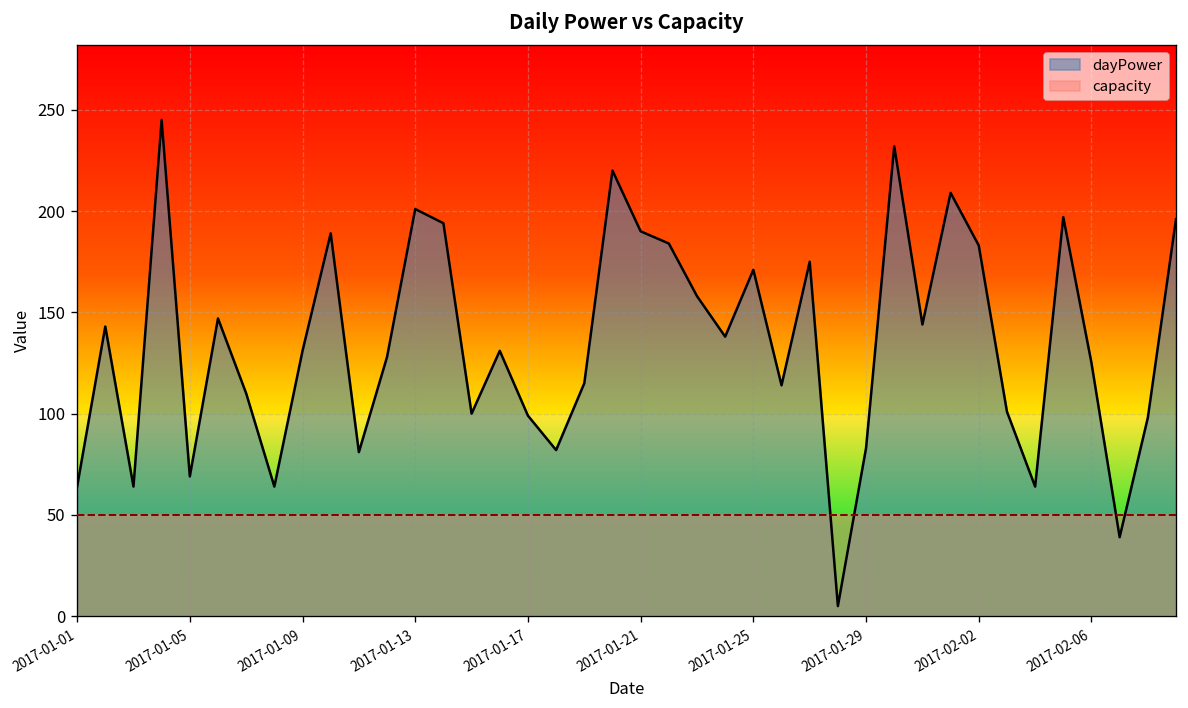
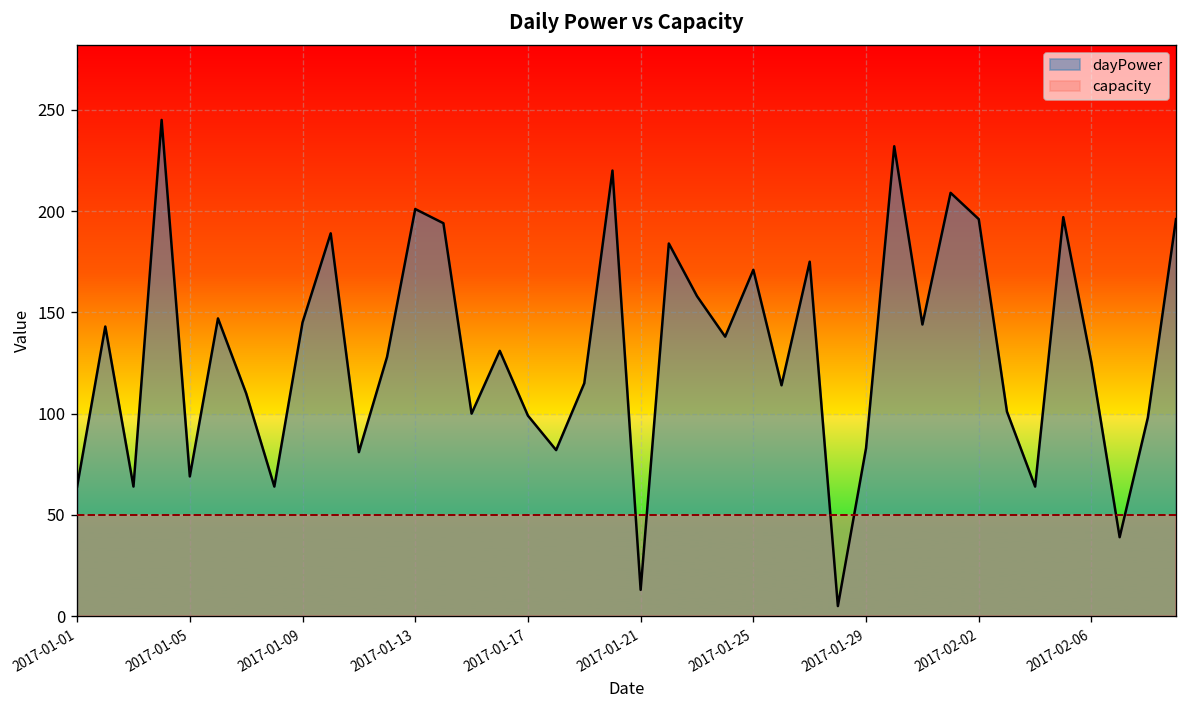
  {
    "dayPower": {
      "2017-01-01": 64,
      "2017-01-05": 69,
-     "2017-01-09": 131,
+     "2017-01-09": 145,
      "2017-01-13": 201,
      "2017-01-17": 99,
-     "2017-01-21": 190,
+     "2017-01-21": 13,
      "2017-01-25": 171,
      "2017-01-29": 83,
-     "2017-02-02": 183,
+     "2017-02-02": 196,
      "2017-02-06": 125
    },
    "capacity": {
      "2017-01-01": 50,
      "2017-01-05": 50,
      "2017-01-09": 50,
      "2017-01-13": 50,
      "2017-01-17": 50,
      "2017-01-21": 50,
      "2017-01-25": 50,
      "2017-01-29": 50,
      "2017-02-02": 50,
      "2017-02-06": 50
    }
  }
